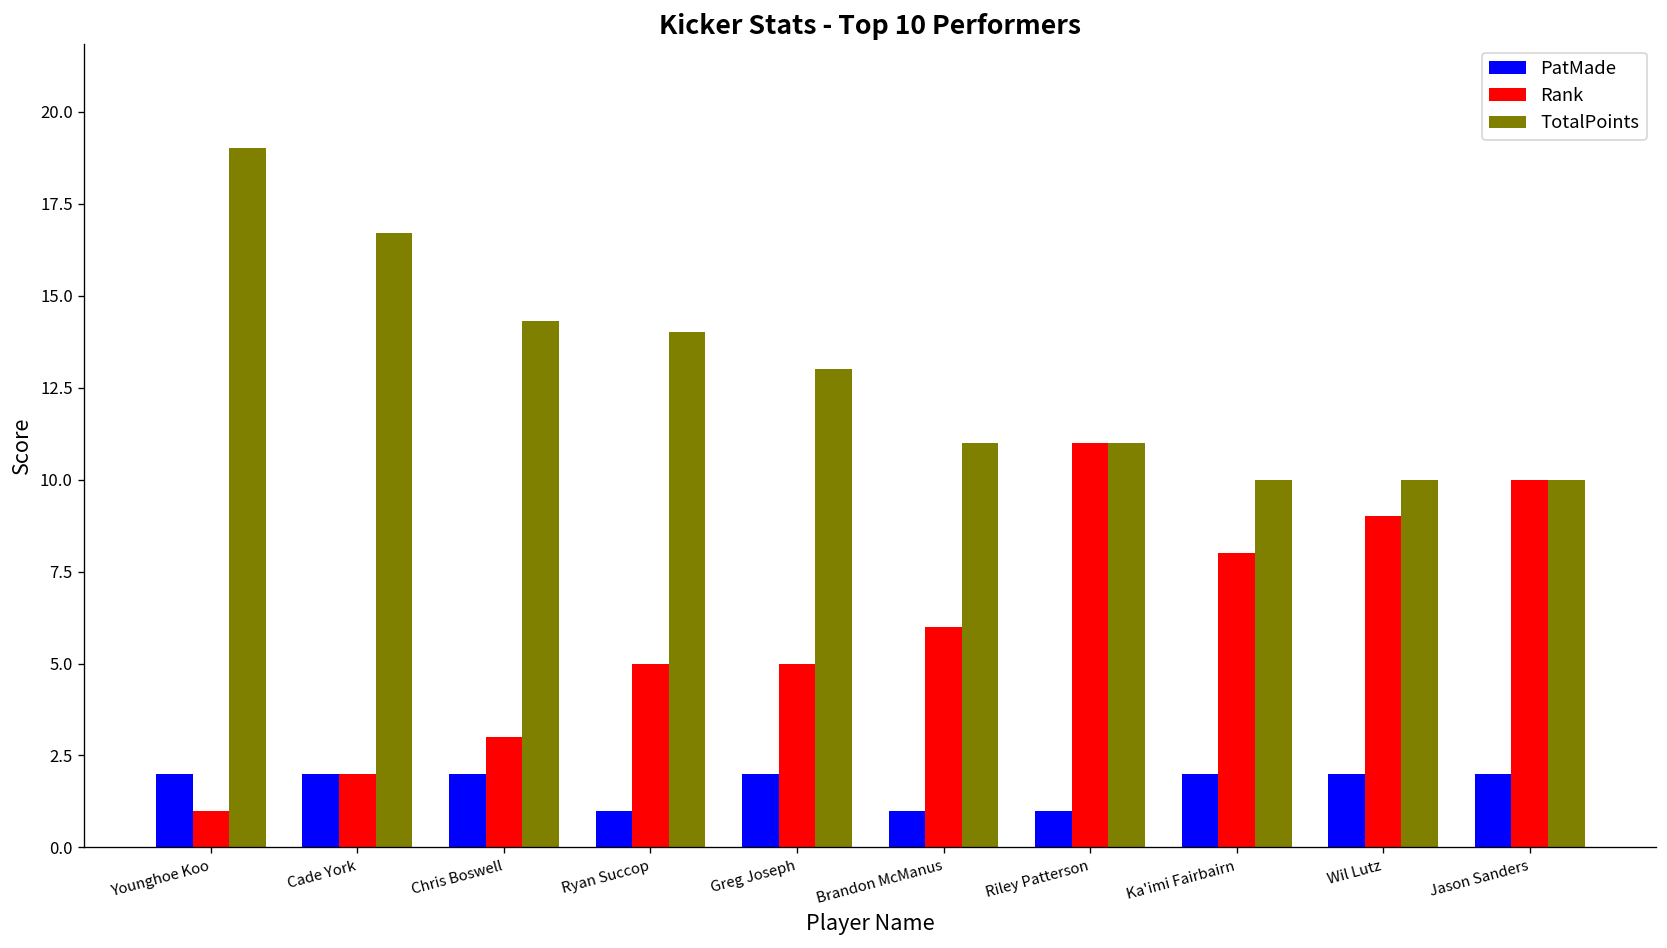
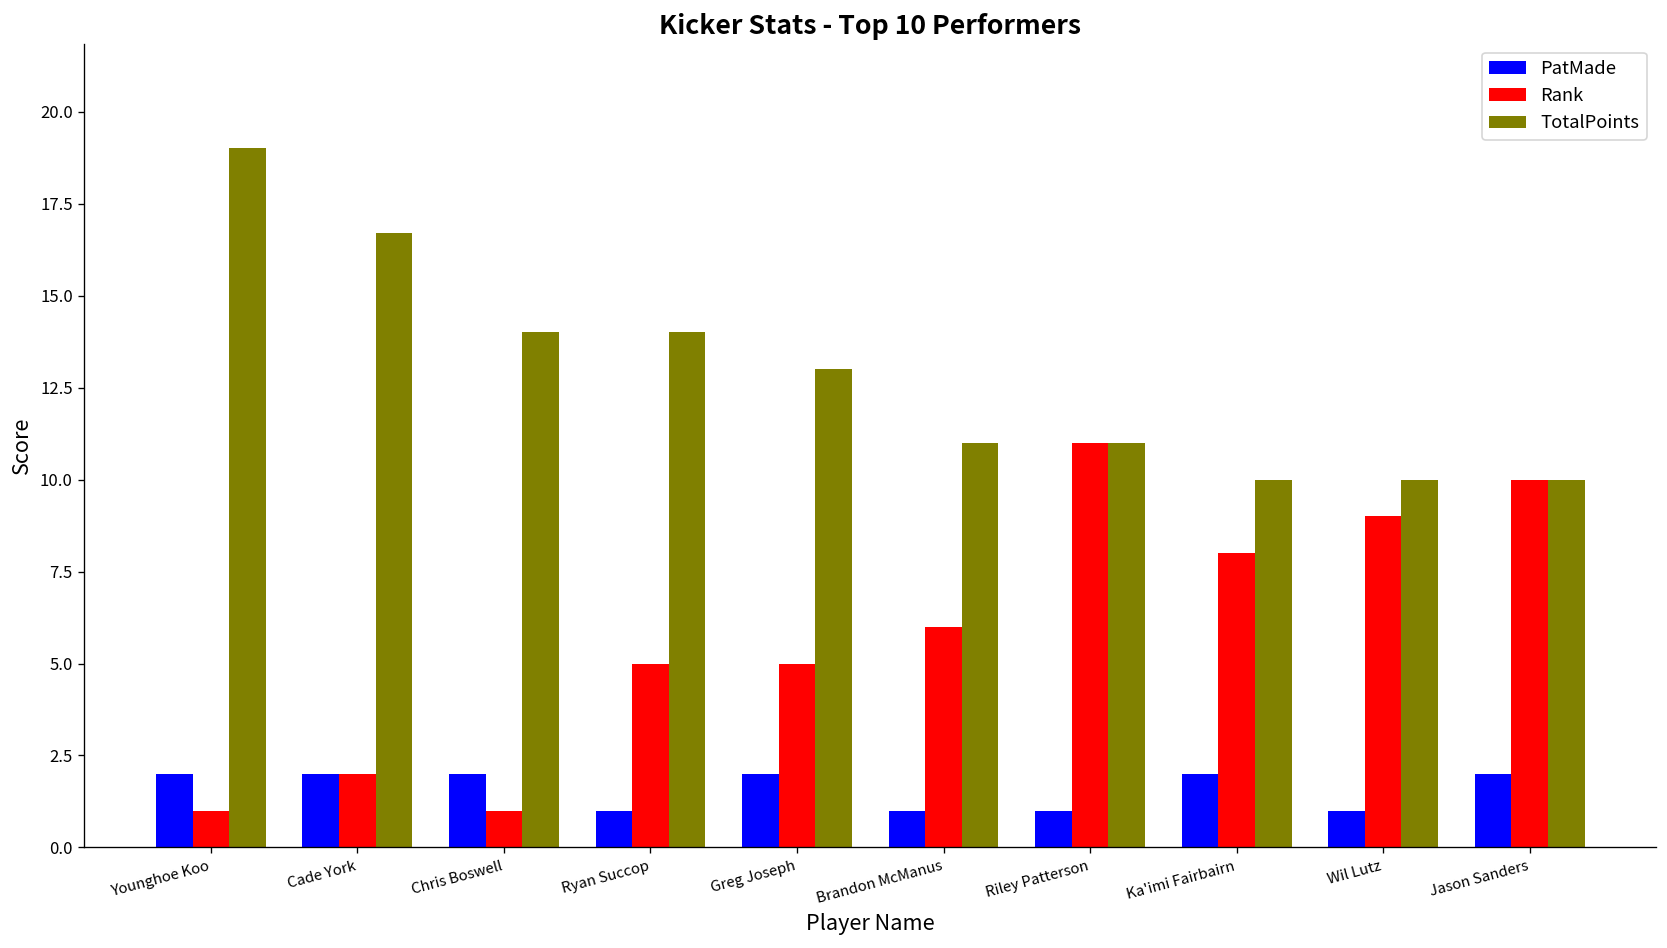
  {
    "PatMade": {
      "Younghoe Koo": 2,
      "Cade York": 2,
      "Chris Boswell": 2,
      "Ryan Succop": 1,
      "Greg Joseph": 2,
      "Brandon McManus": 1,
      "Riley Patterson": 1,
      "Ka'imi Fairbairn": 2,
-     "Wil Lutz": 2,
+     "Wil Lutz": 1,
      "Jason Sanders": 2
    },
    "Rank": {
      "Younghoe Koo": 1,
      "Cade York": 2,
-     "Chris Boswell": 3,
+     "Chris Boswell": 1,
      "Ryan Succop": 5,
      "Greg Joseph": 5,
      "Brandon McManus": 6,
      "Riley Patterson": 11,
      "Ka'imi Fairbairn": 8,
      "Wil Lutz": 9,
      "Jason Sanders": 10
    },
    "TotalPoints": {
      "Younghoe Koo": 19.0,
      "Cade York": 16.7,
-     "Chris Boswell": 14.3,
+     "Chris Boswell": 14.0,
      "Ryan Succop": 14.0,
      "Greg Joseph": 13.0,
      "Brandon McManus": 11.0,
      "Riley Patterson": 11.0,
      "Ka'imi Fairbairn": 10.0,
      "Wil Lutz": 10.0,
      "Jason Sanders": 10.0
    }
  }
